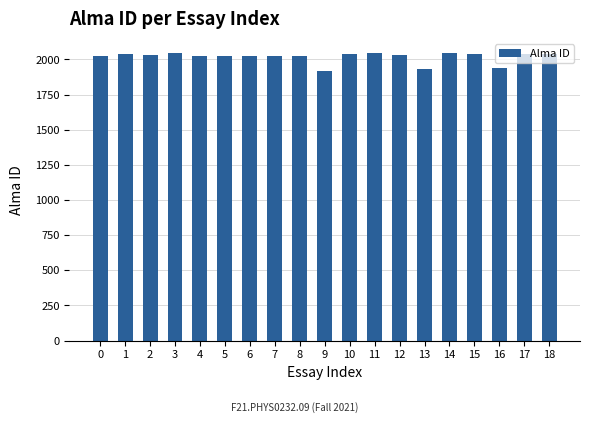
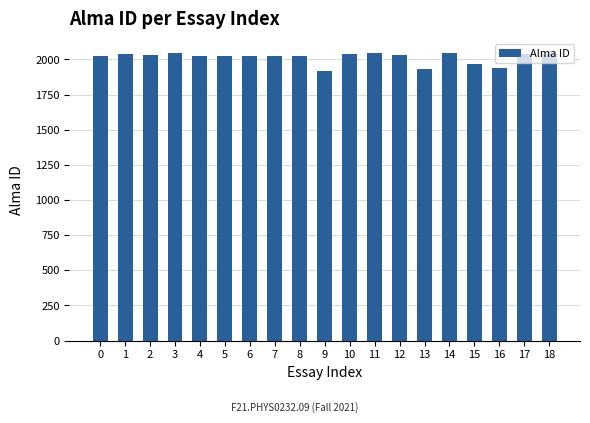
  {
    "0": 2030,
    "1": 2040,
    "2": 2040,
    "3": 2040,
    "4": 2030,
    "5": 2030,
    "6": 2030,
    "7": 2020,
    "8": 2020,
    "9": 1920,
    "10": 2040,
    "11": 2040,
    "12": 2030,
    "13": 1930,
    "14": 2050,
-   "15": 2040,
+   "15": 1970,
    "16": 1940
  }
